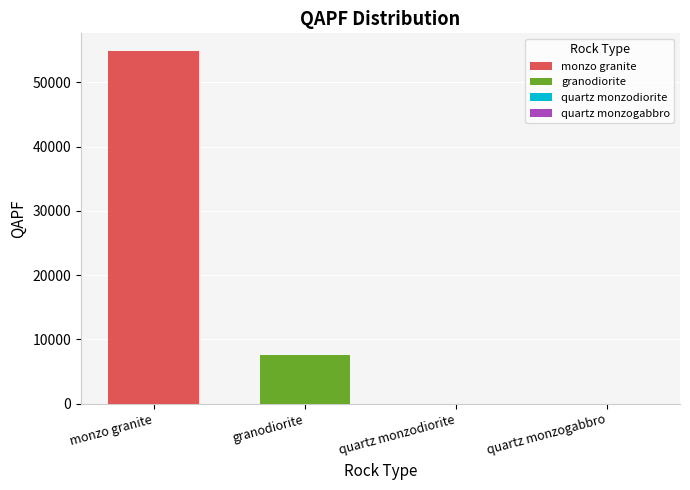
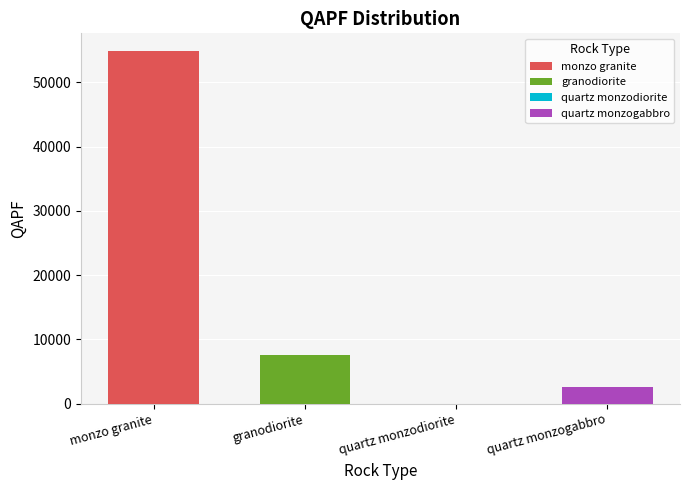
  {
    "monzo granite": 55000,
    "granodiorite": 8000,
    "quartz monzodiorite": 0,
-   "quartz monzogabbro": 0
+   "quartz monzogabbro": 3000
  }
